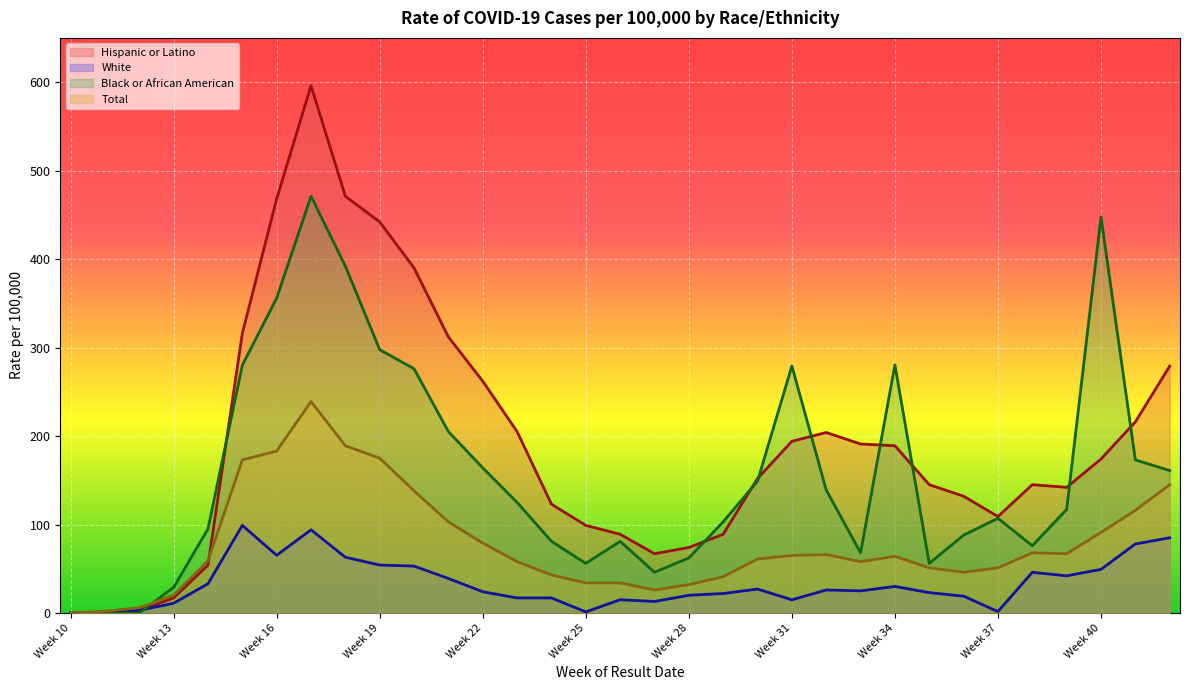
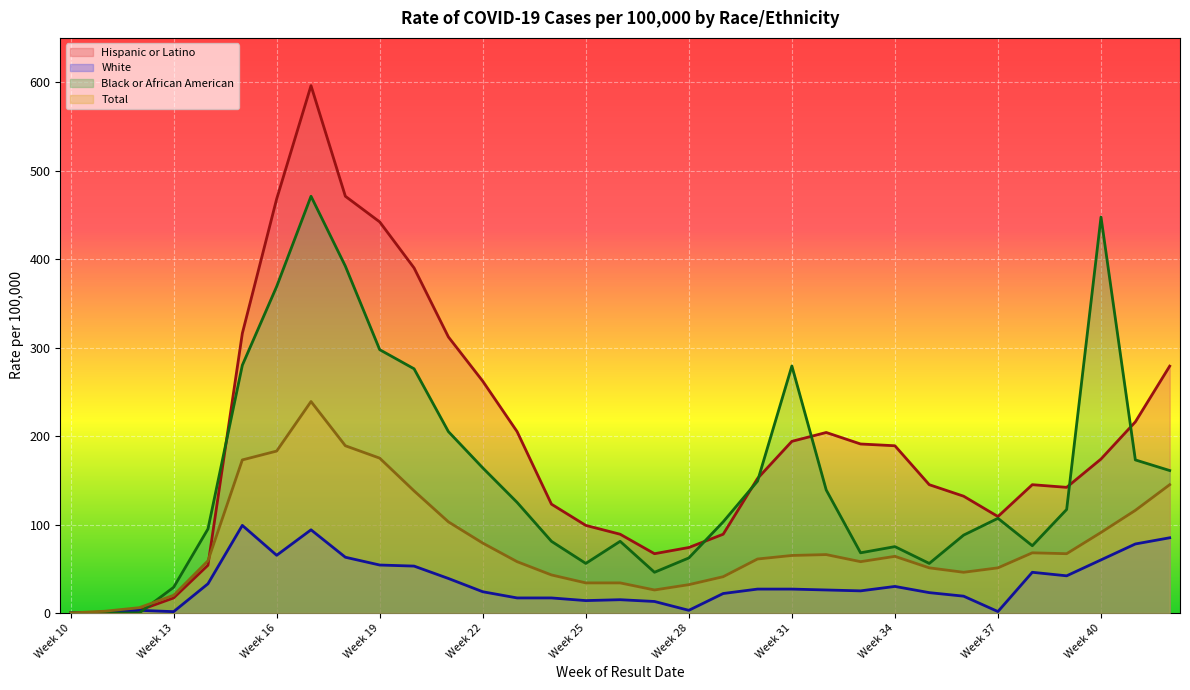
  {
    "White": {
-     "Week 13": 10,
+     "Week 13": 0,
      "Week 16": 70,
      "Week 19": 50,
      "Week 22": 20,
-     "Week 25": 0,
-     "Week 28": 20,
-     "Week 31": 10,
+     "Week 25": 10,
+     "Week 28": 0,
+     "Week 31": 30,
      "Week 34": 30,
      "Week 37": 0,
-     "Week 40": 50
+     "Week 40": 60
    },
    "Black or African American": {
      "Week 13": 30,
-     "Week 16": 360,
+     "Week 16": 370,
      "Week 19": 300,
      "Week 22": 160,
      "Week 25": 60,
      "Week 28": 60,
      "Week 31": 280,
-     "Week 34": 280,
+     "Week 34": 80,
      "Week 40": 450
    }
  }
